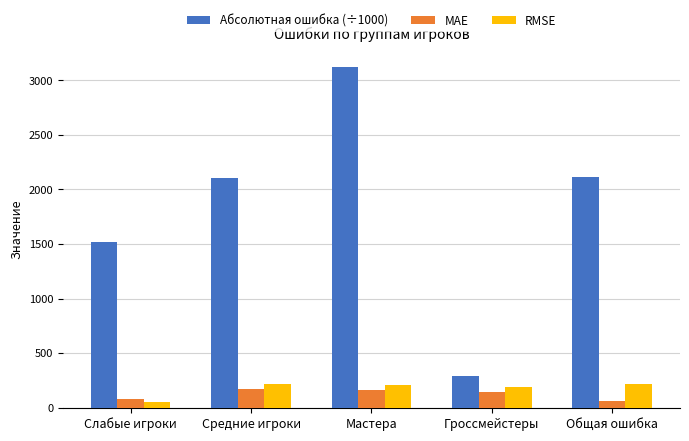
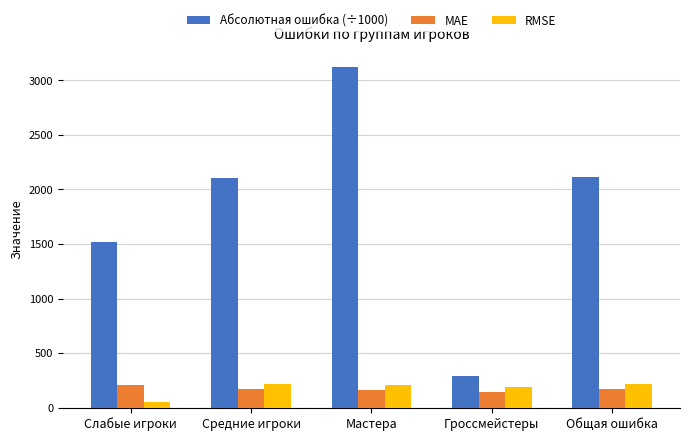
  {
    "Абсолютная ошибка (÷1000)": {
      "Слабые игроки": 1510,
      "Средние игроки": 2100,
      "Мастера": 3120,
      "Гроссмейстеры": 290,
      "Общая ошибка": 2120
    },
    "MAE": {
-     "Слабые игроки": 80,
+     "Слабые игроки": 200,
      "Средние игроки": 170,
      "Мастера": 160,
      "Гроссмейстеры": 140,
-     "Общая ошибка": 60
+     "Общая ошибка": 170
    },
    "RMSE": {
      "Слабые игроки": 50,
      "Средние игроки": 220,
      "Мастера": 210,
      "Гроссмейстеры": 190,
      "Общая ошибка": 220
    }
  }
